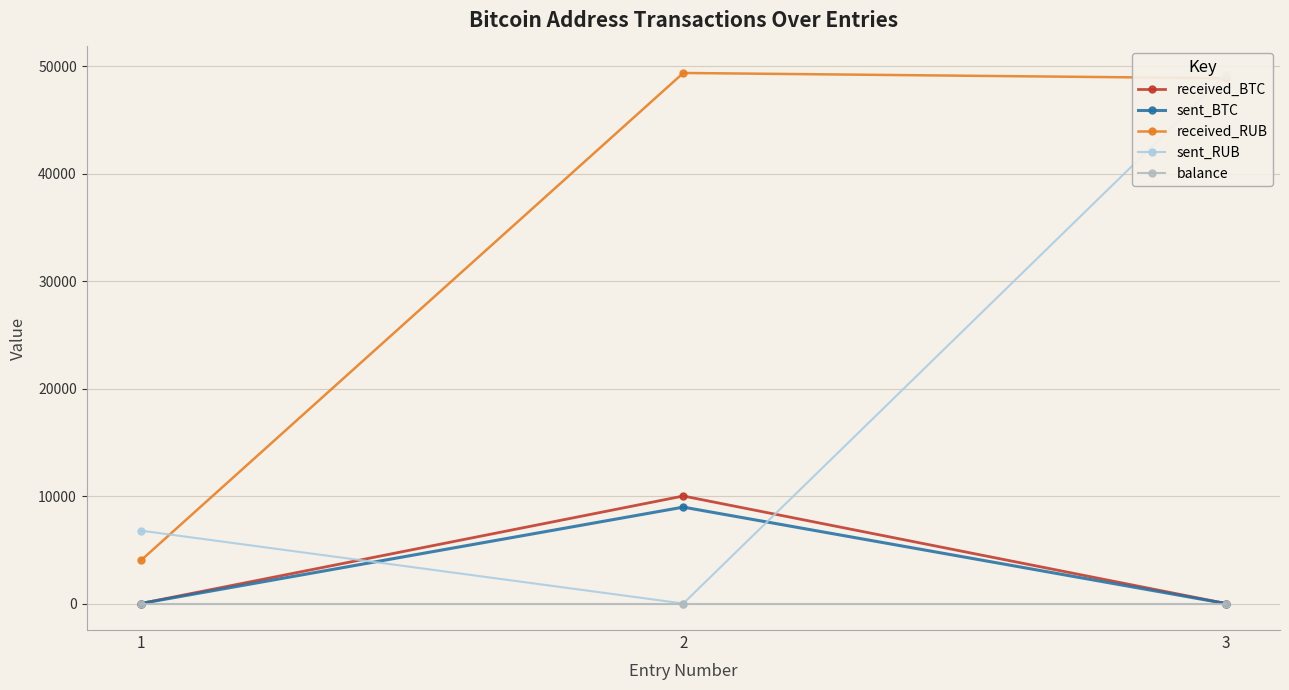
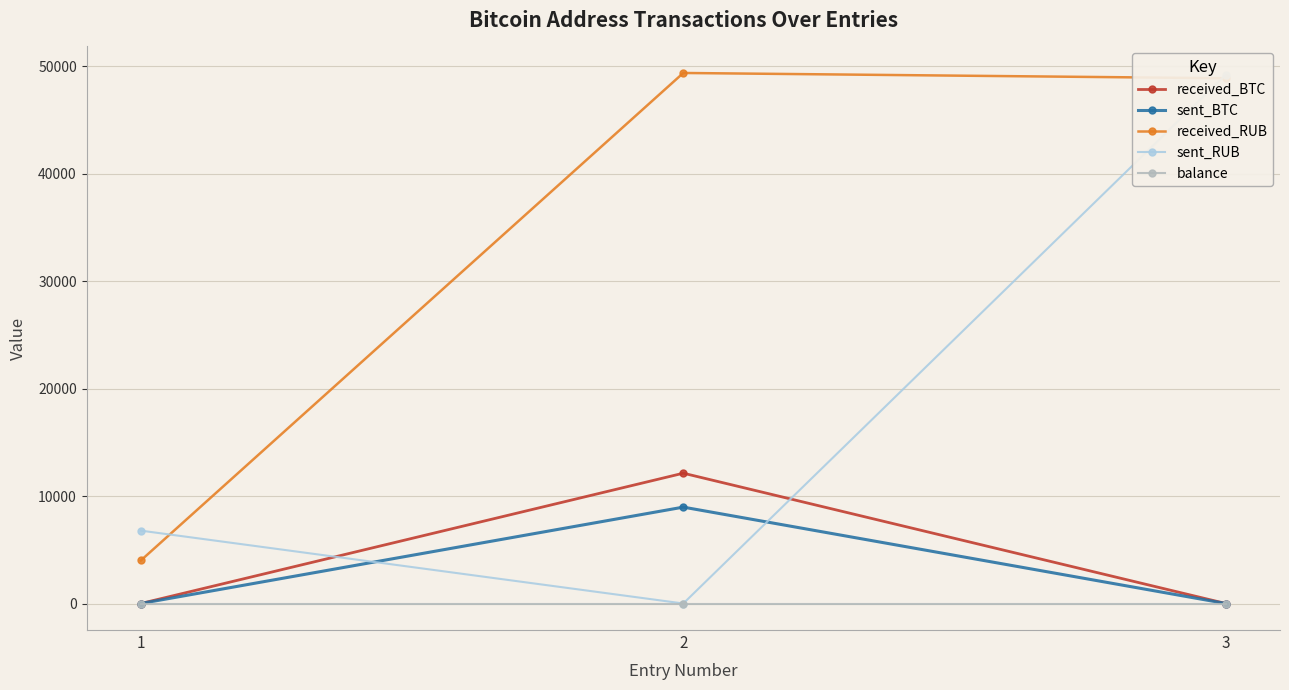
  {
    "received_BTC": {
-     "2": 10000
+     "2": 12100
    },
    "sent_BTC": {
      "2": 9000
    },
    "received_RUB": {
      "1": 4000,
      "2": 49400
    }
  }
